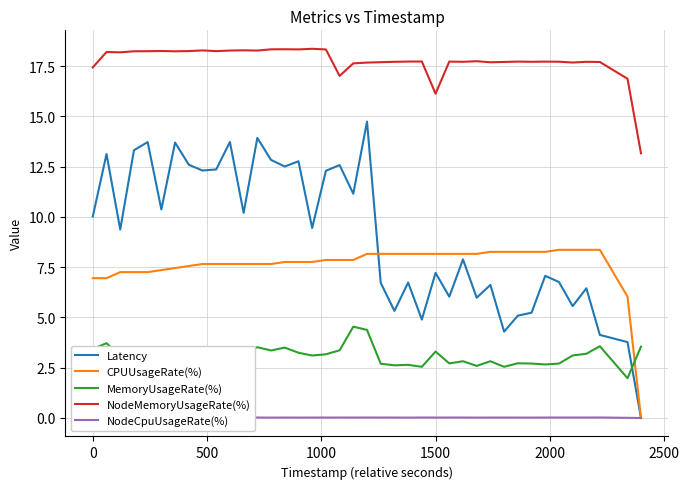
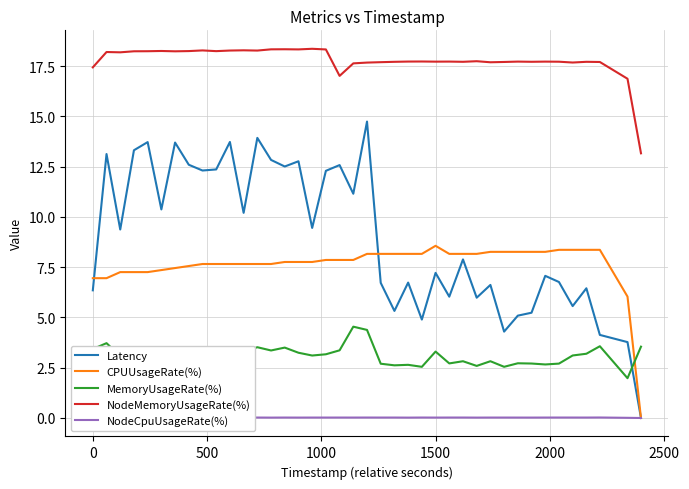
  {
    "Latency": {
-     "0": 10.0,
+     "0": 6.3,
      "1500": 7.2
    },
    "CPUUsageRate(%)": {
      "0": 7.0,
-     "1500": 8.2
+     "1500": 8.6
    },
    "MemoryUsageRate(%)": {
      "1500": 3.3
    },
    "NodeMemoryUsageRate(%)": {
      "0": 17.4,
-     "1500": 16.1
+     "1500": 17.7
    },
    "NodeCpuUsageRate(%)": {
      "1500": 0.0
    }
  }
